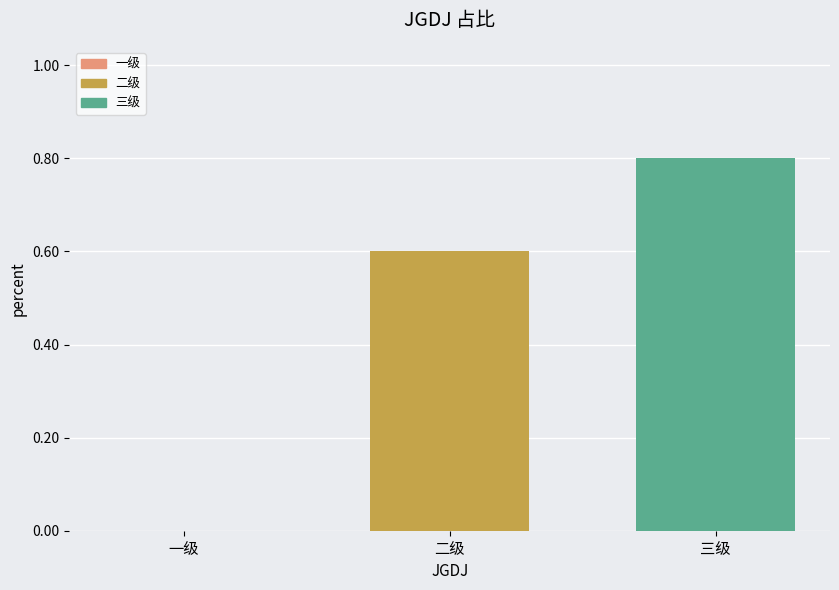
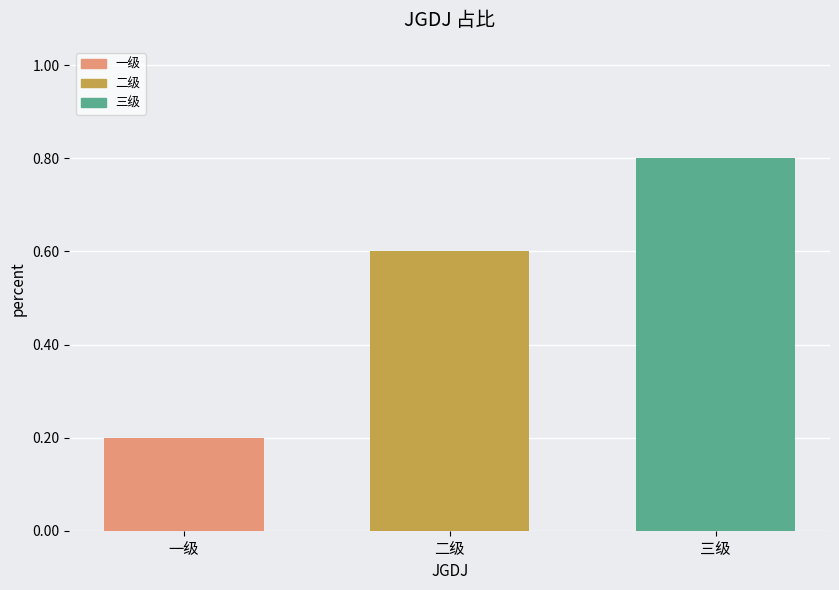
  {
-   "一级": 0.0,
+   "一级": 0.2,
    "二级": 0.6,
    "三级": 0.8
  }
